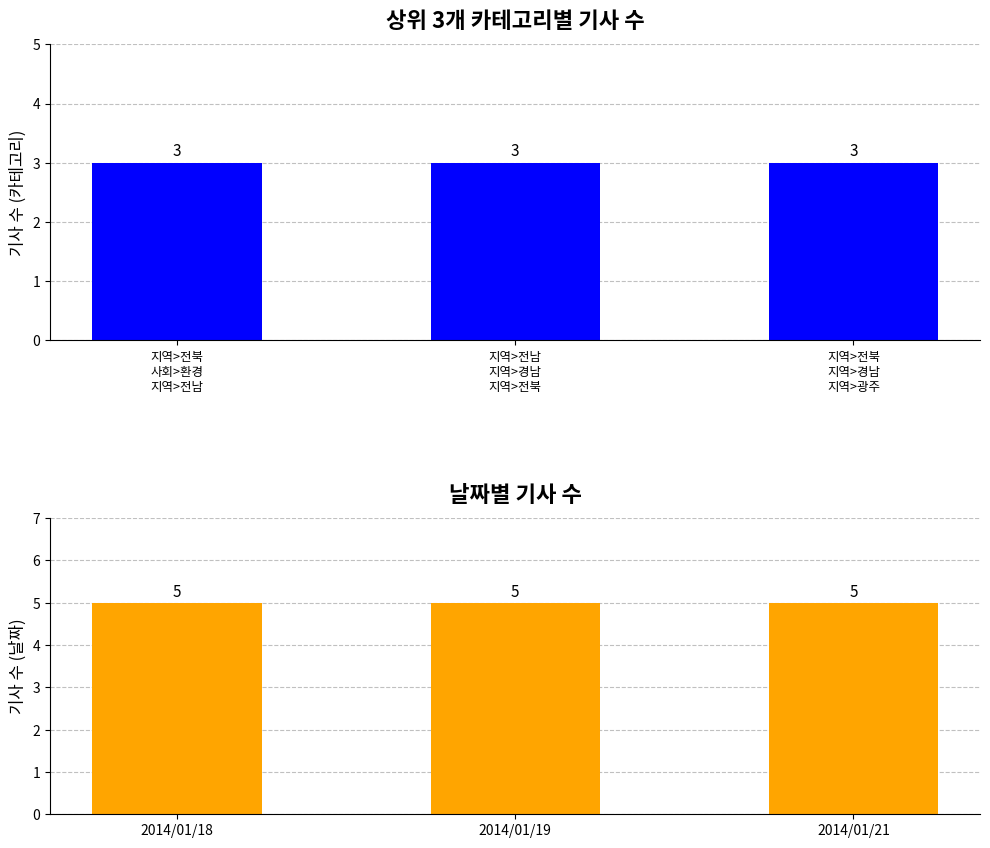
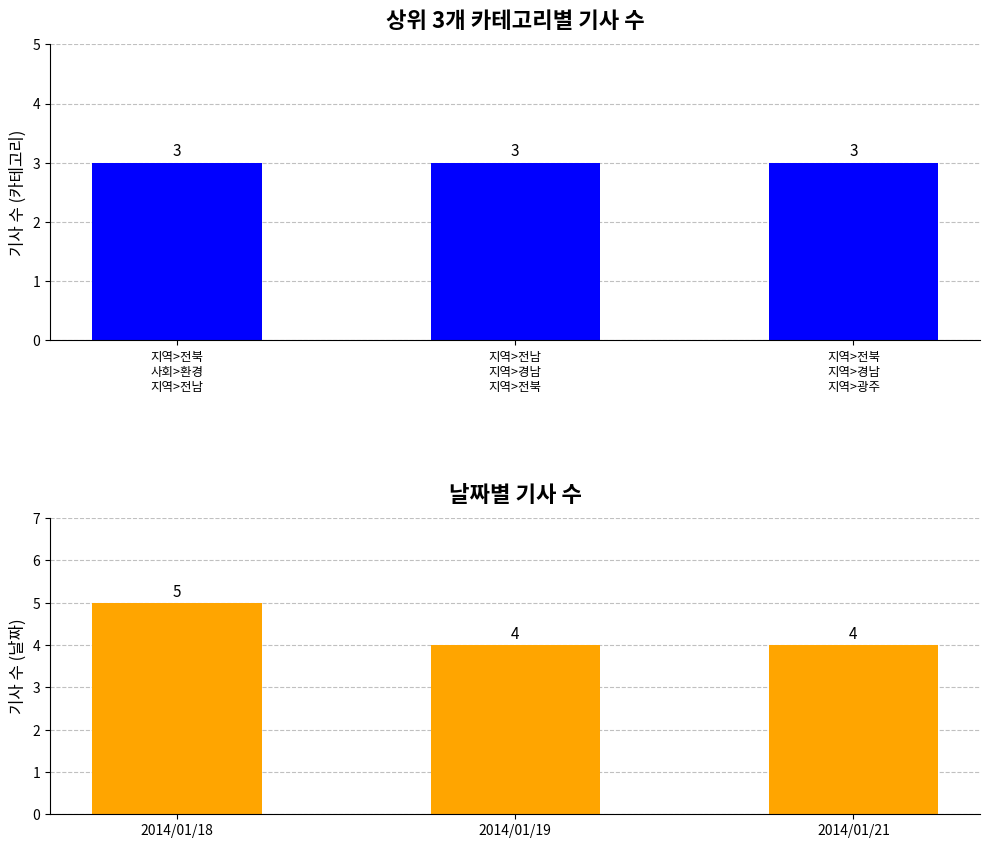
  {
    "상위 3개 카테고리별 기사 수": {
      "지역>전북 사회>환경 지역>전남": 3,
      "지역>전남 지역>경남 지역>전북": 3,
      "지역>전북 지역>경남 지역>광주": 3
    },
    "날짜별 기사 수": {
      "2014/01/18": 5,
-     "2014/01/19": 5,
-     "2014/01/21": 5
+     "2014/01/19": 4,
+     "2014/01/21": 4
    }
  }
